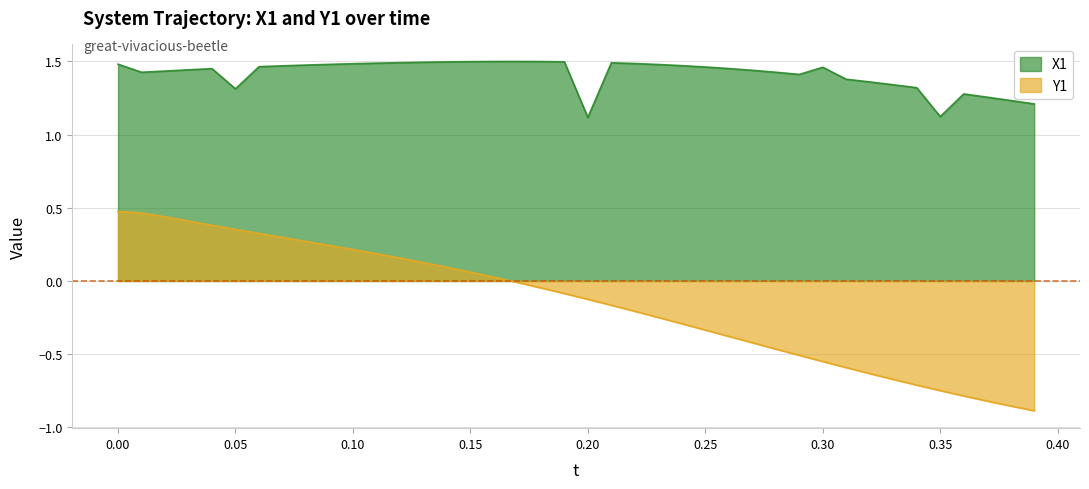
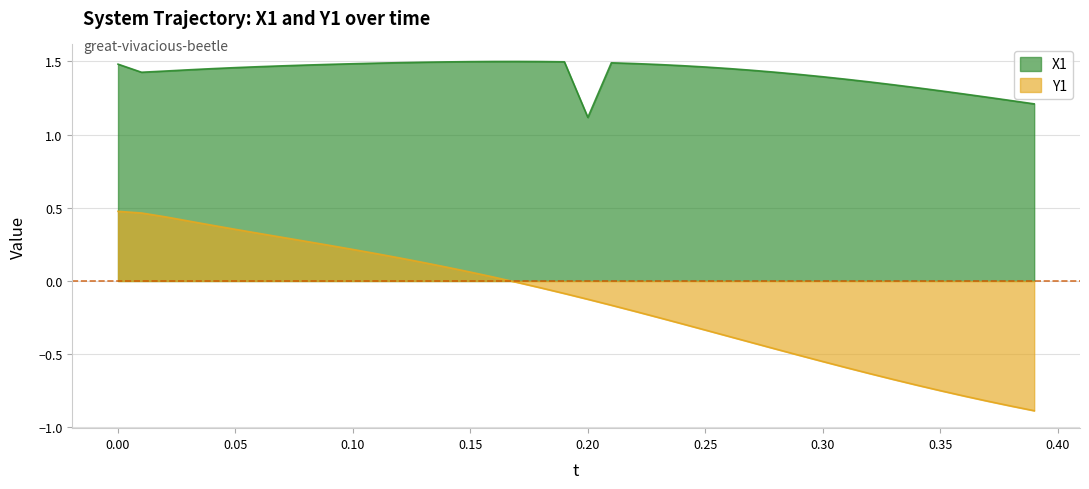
  {
    "X1": {
      "0.00": 1.48,
-     "0.05": 1.31,
+     "0.05": 1.46,
      "0.10": 1.48,
      "0.15": 1.50,
      "0.20": 1.12,
      "0.25": 1.46,
-     "0.30": 1.46,
-     "0.35": 1.12
+     "0.30": 1.40,
+     "0.35": 1.30
    }
  }
